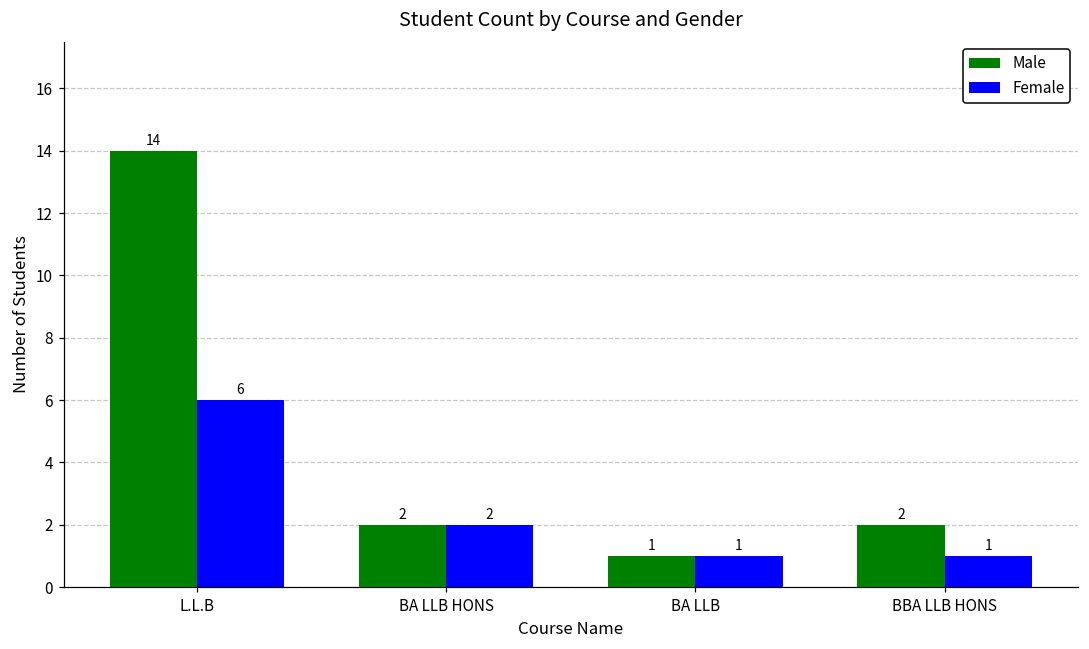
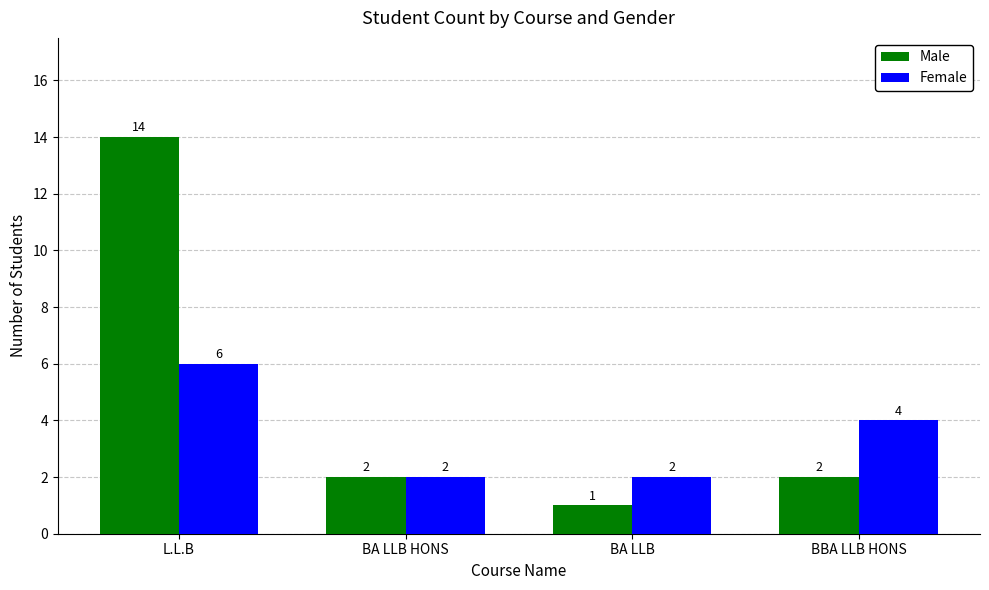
  {
    "Male": {
      "L.L.B": 14,
      "BA LLB HONS": 2,
      "BA LLB": 1,
      "BBA LLB HONS": 2
    },
    "Female": {
      "L.L.B": 6,
      "BA LLB HONS": 2,
-     "BA LLB": 1,
-     "BBA LLB HONS": 1
+     "BA LLB": 2,
+     "BBA LLB HONS": 4
    }
  }
